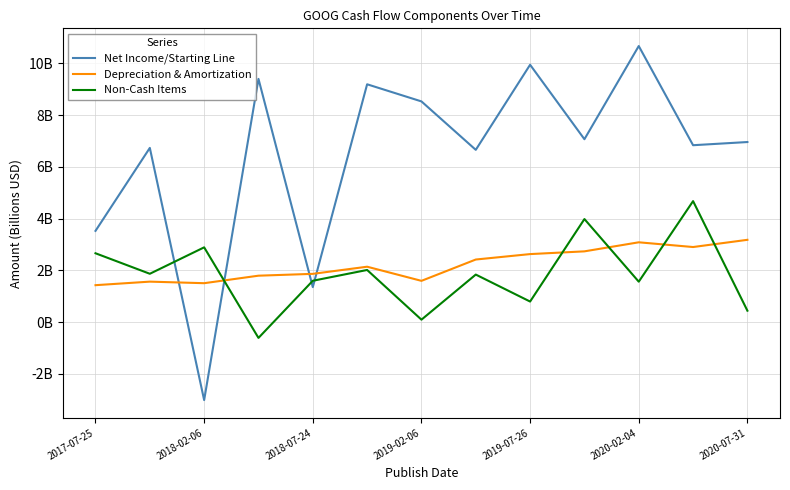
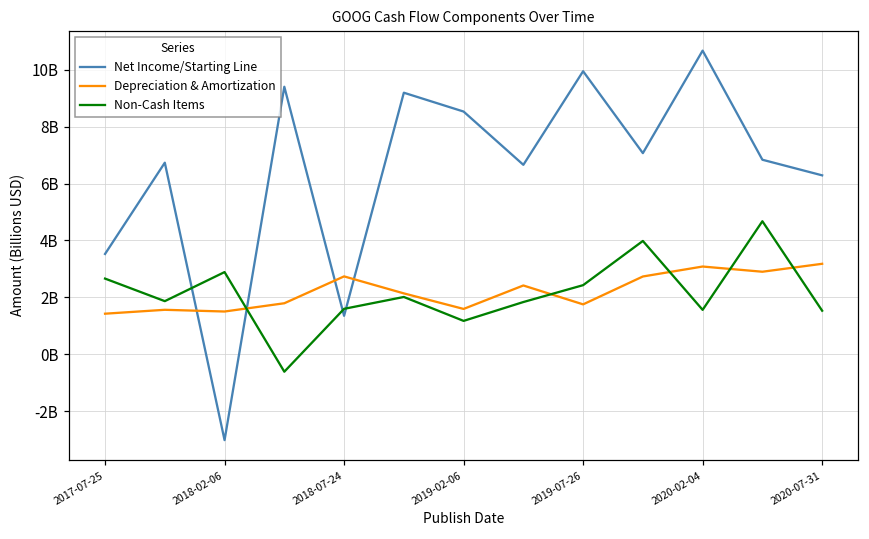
  {
    "Net Income/Starting Line": {
      "2017-07-25": 3500000000,
      "2018-02-06": -3000000000,
      "2018-07-24": 1300000000,
      "2019-02-06": 8500000000,
      "2019-07-26": 9900000000,
      "2020-02-04": 10700000000,
-     "2020-07-31": 7000000000
+     "2020-07-31": 6300000000
    },
    "Depreciation & Amortization": {
      "2017-07-25": 1400000000,
      "2018-02-06": 1500000000,
-     "2018-07-24": 1900000000,
+     "2018-07-24": 2700000000,
      "2019-02-06": 1600000000,
-     "2019-07-26": 2600000000,
+     "2019-07-26": 1800000000,
      "2020-02-04": 3100000000,
      "2020-07-31": 3200000000
    },
    "Non-Cash Items": {
      "2017-07-25": 2700000000,
      "2018-02-06": 2900000000,
      "2018-07-24": 1600000000,
-     "2019-02-06": 100000000,
-     "2019-07-26": 800000000,
+     "2019-02-06": 1200000000,
+     "2019-07-26": 2400000000,
      "2020-02-04": 1600000000,
-     "2020-07-31": 400000000
+     "2020-07-31": 1500000000
    }
  }
